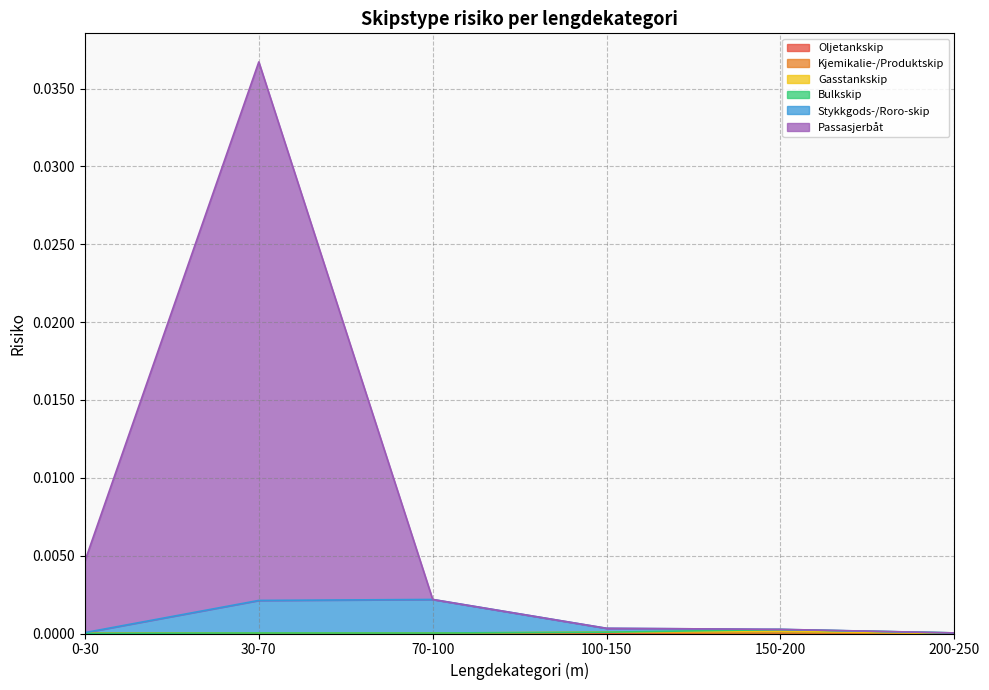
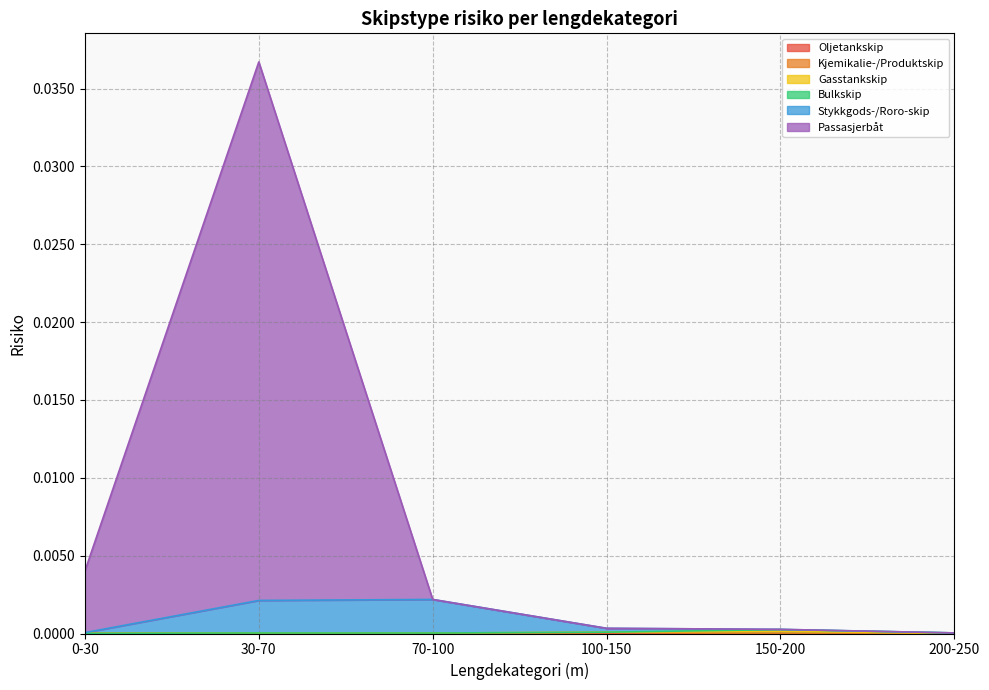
  {
    "Stykkgods-/Roro-skip": {
      "30-70": 0.0021
    },
    "Passasjerbåt": {
-     "0-30": 0.0046,
+     "0-30": 0.0040,
      "30-70": 0.0346
    }
  }
